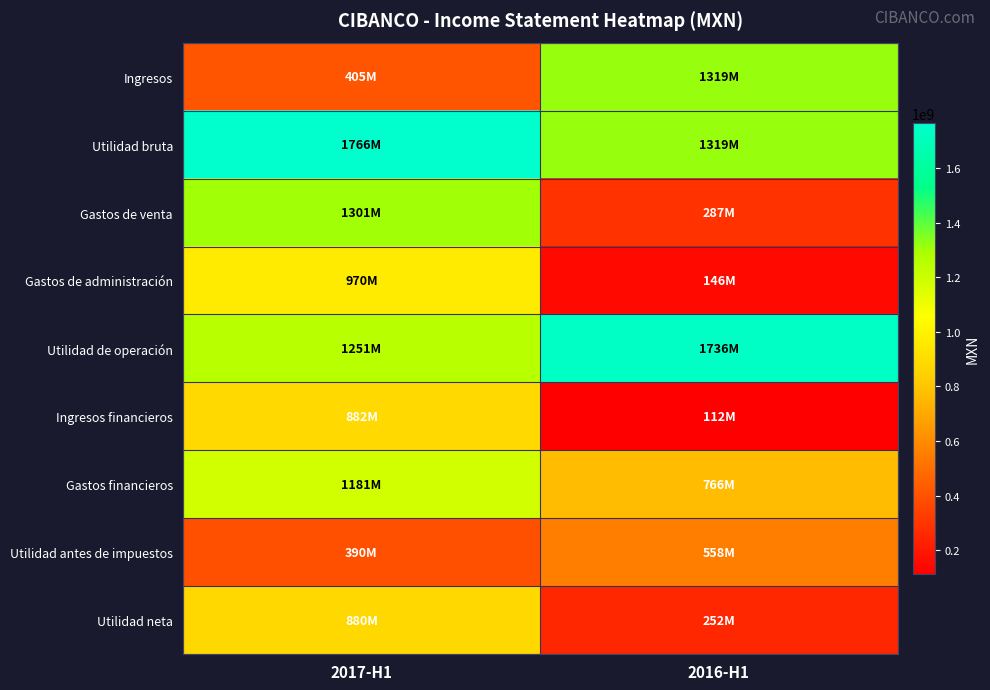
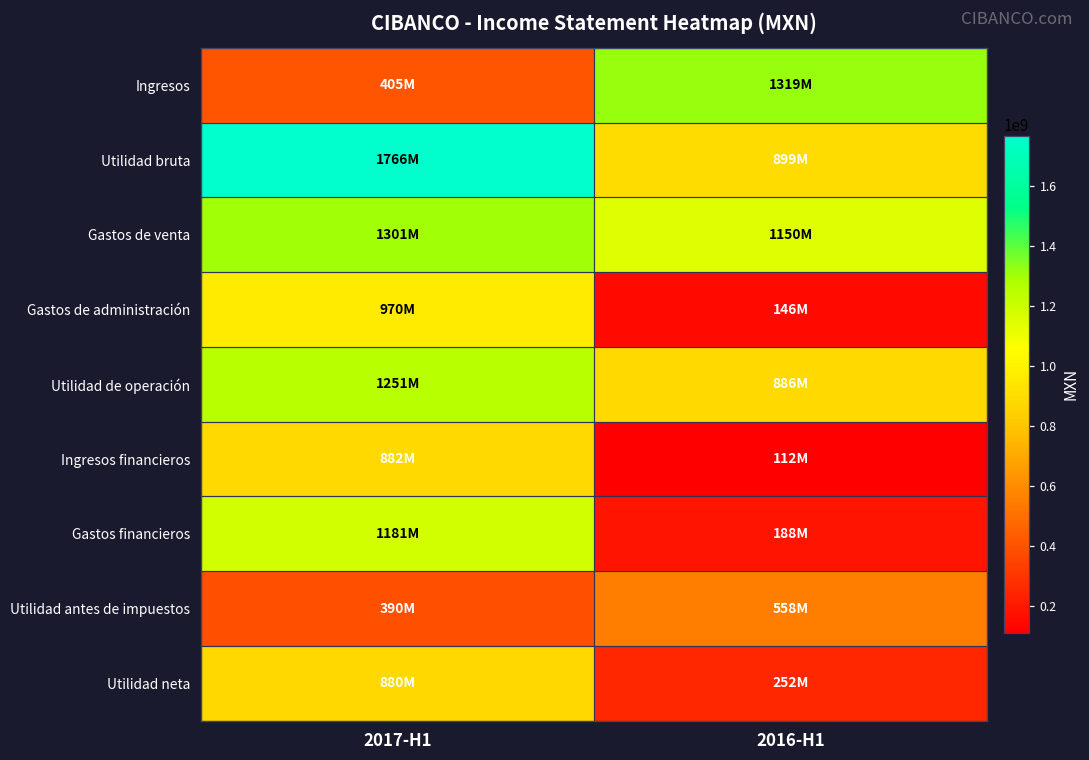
  {
    "Ingresos": {
      "2017-H1": "405M",
      "2016-H1": "1319M"
    },
    "Utilidad bruta": {
      "2017-H1": "1766M",
-     "2016-H1": "1319M"
+     "2016-H1": "899M"
    },
    "Gastos de venta": {
      "2017-H1": "1301M",
-     "2016-H1": "287M"
+     "2016-H1": "1150M"
    },
    "Gastos de administración": {
      "2017-H1": "970M",
      "2016-H1": "146M"
    },
    "Utilidad de operación": {
      "2017-H1": "1251M",
-     "2016-H1": "1736M"
+     "2016-H1": "886M"
    },
    "Ingresos financieros": {
      "2017-H1": "882M",
      "2016-H1": "112M"
    },
    "Gastos financieros": {
      "2017-H1": "1181M",
-     "2016-H1": "766M"
+     "2016-H1": "188M"
    },
    "Utilidad antes de impuestos": {
      "2017-H1": "390M",
      "2016-H1": "558M"
    },
    "Utilidad neta": {
      "2017-H1": "880M",
      "2016-H1": "252M"
    }
  }
